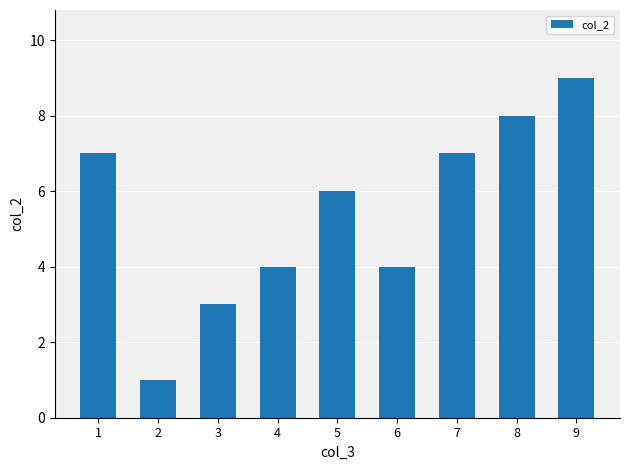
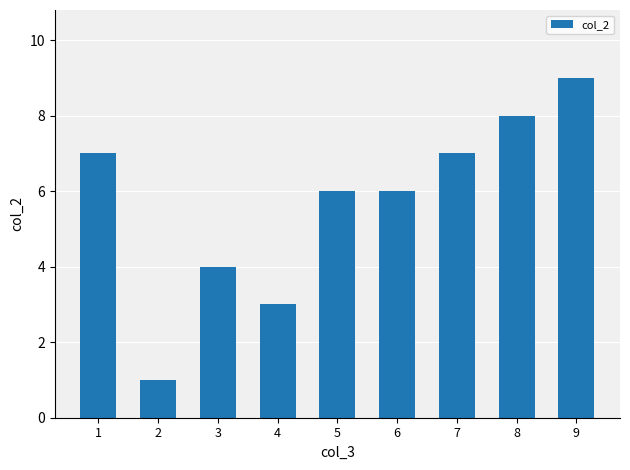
  {
    "1": 7,
    "2": 1,
-   "3": 3,
-   "4": 4,
+   "3": 4,
+   "4": 3,
    "5": 6,
-   "6": 4,
+   "6": 6,
    "7": 7,
    "8": 8,
    "9": 9
  }
